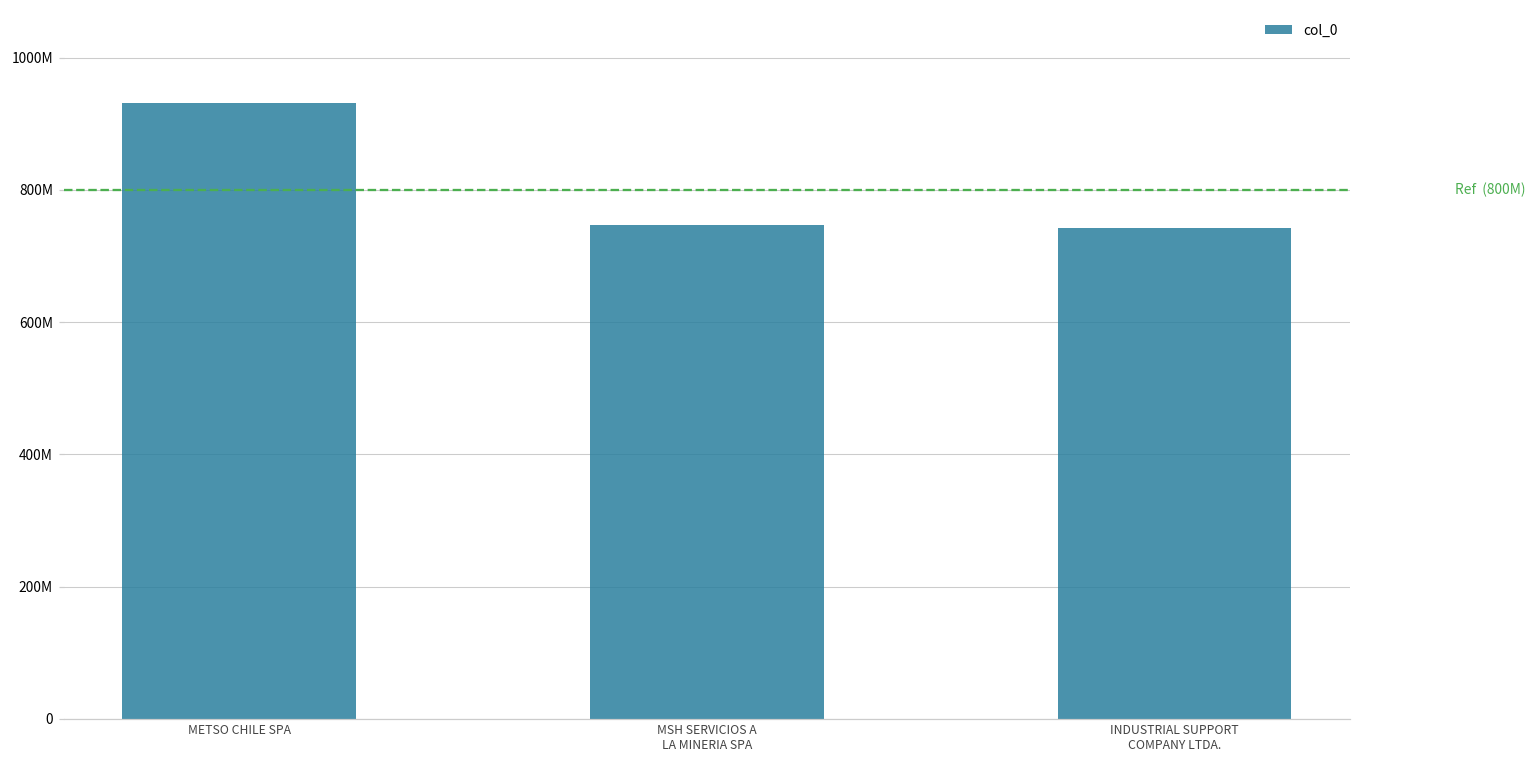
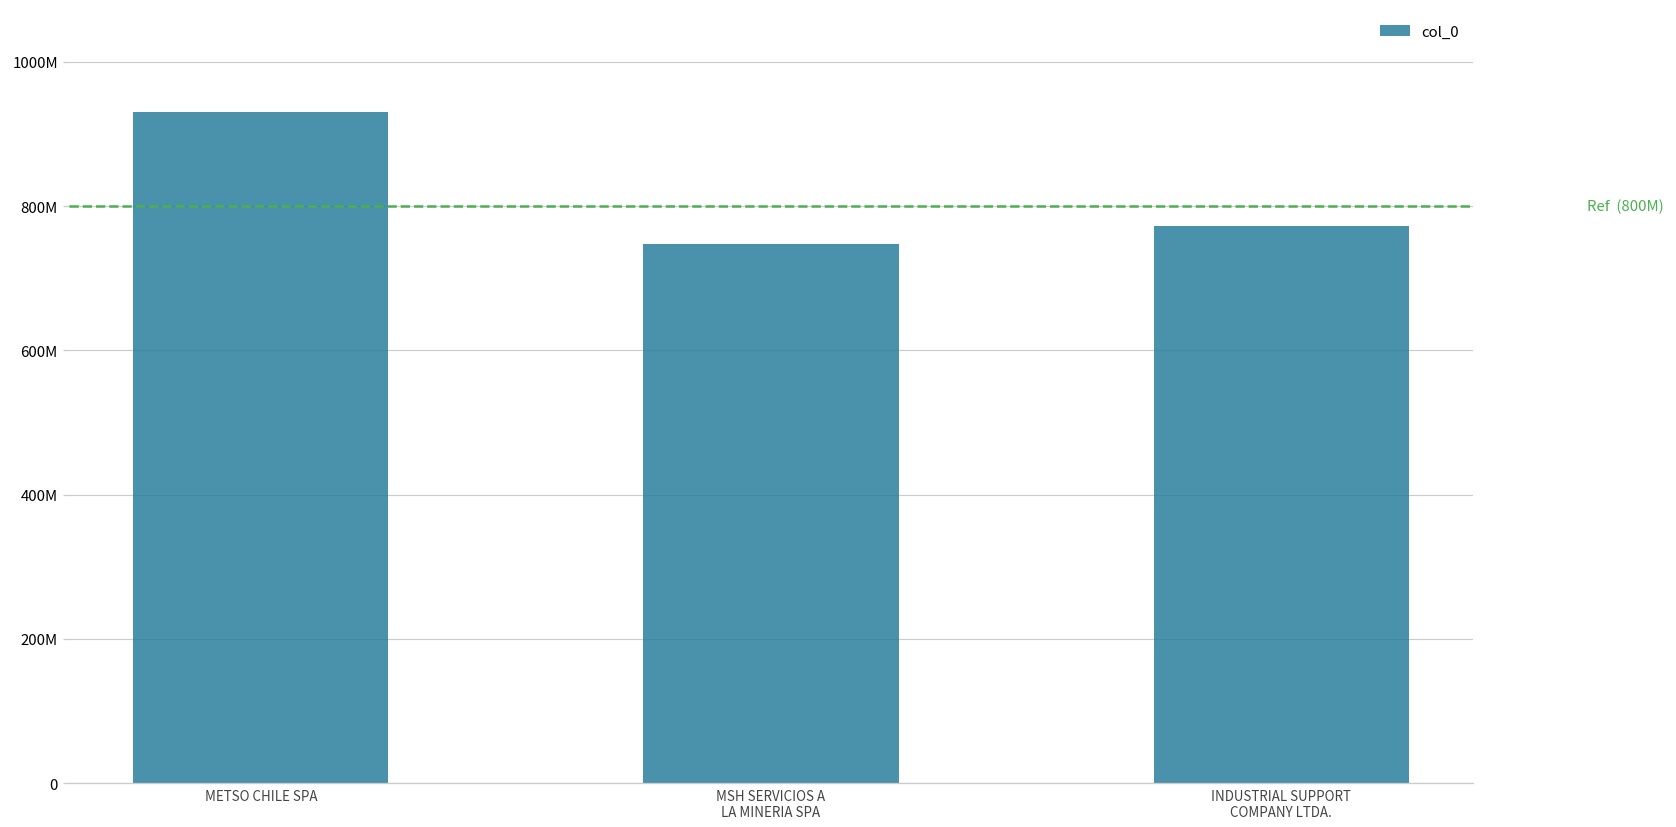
  {
    "METSO CHILE SPA": 930000000,
    "MSH SERVICIOS A LA MINERIA SPA": 750000000,
-   "INDUSTRIAL SUPPORT COMPANY LTDA.": 740000000
+   "INDUSTRIAL SUPPORT COMPANY LTDA.": 770000000
  }
